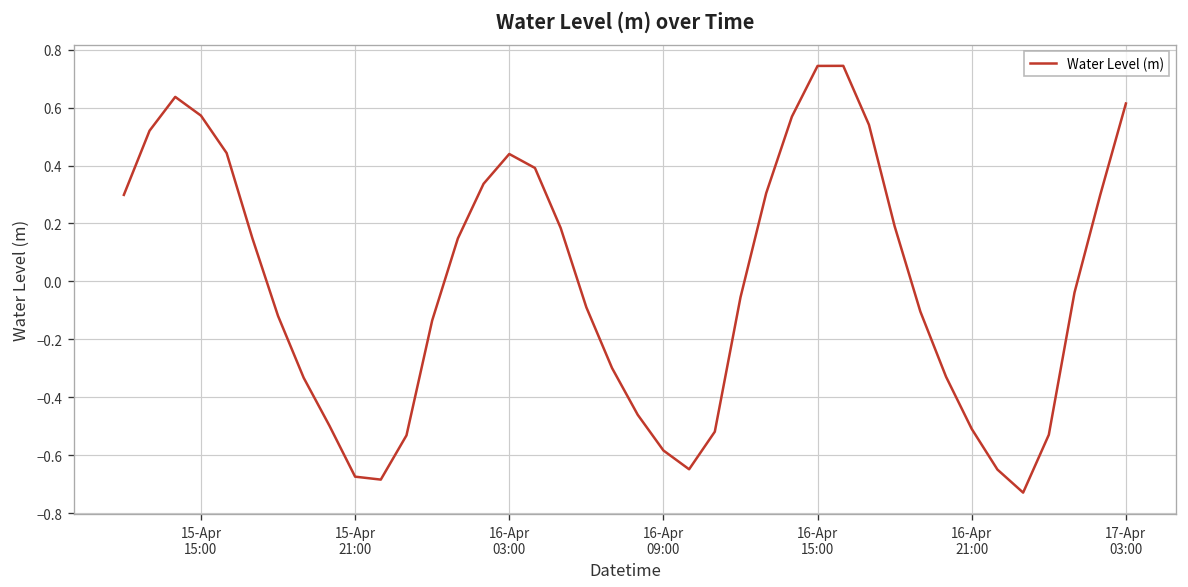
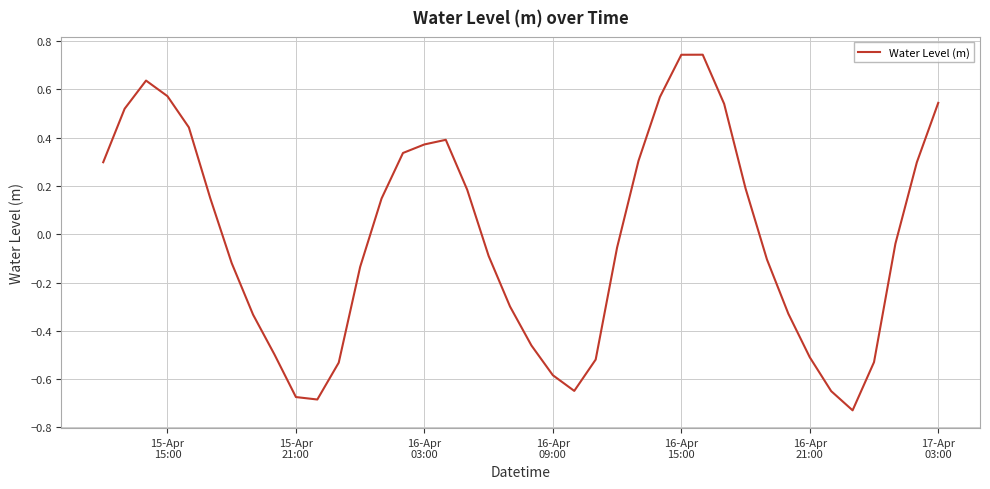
  {
    "15-Apr 15:00": 0.57,
    "15-Apr 21:00": -0.67,
-   "16-Apr 03:00": 0.44,
+   "16-Apr 03:00": 0.37,
    "16-Apr 09:00": -0.58,
    "16-Apr 15:00": 0.74,
    "16-Apr 21:00": -0.51,
-   "17-Apr 03:00": 0.61
+   "17-Apr 03:00": 0.54
  }
